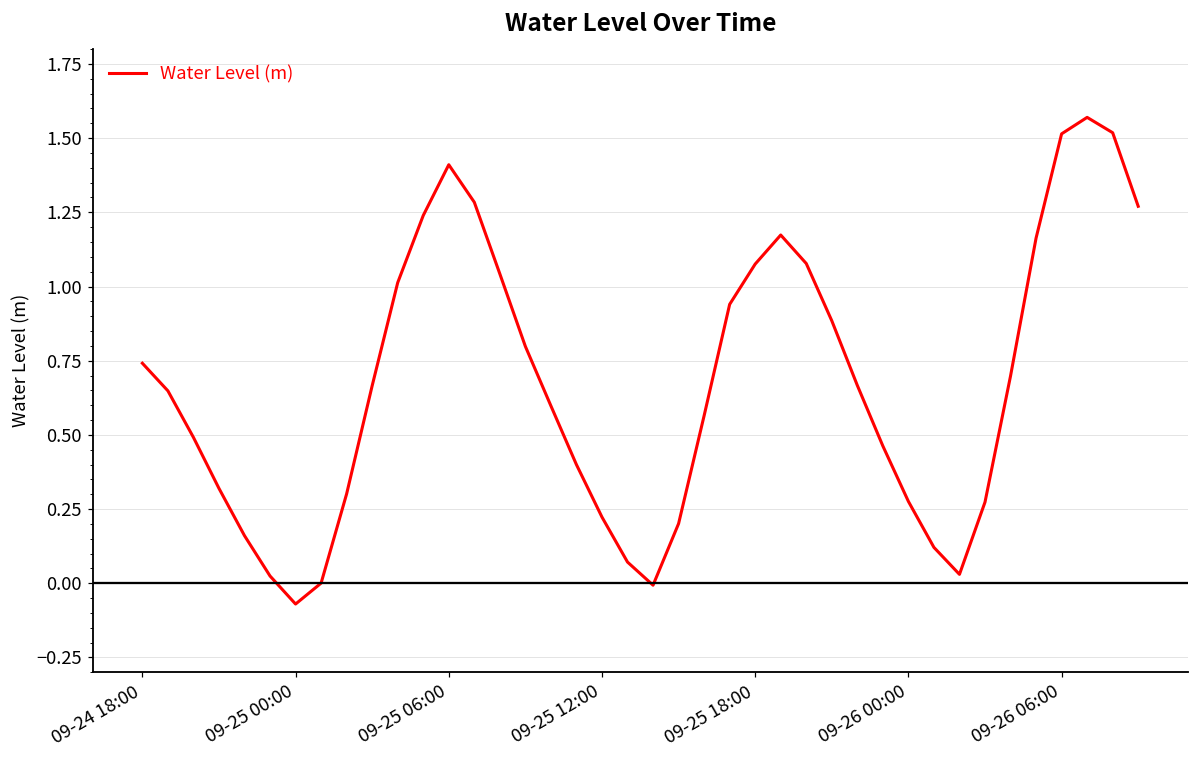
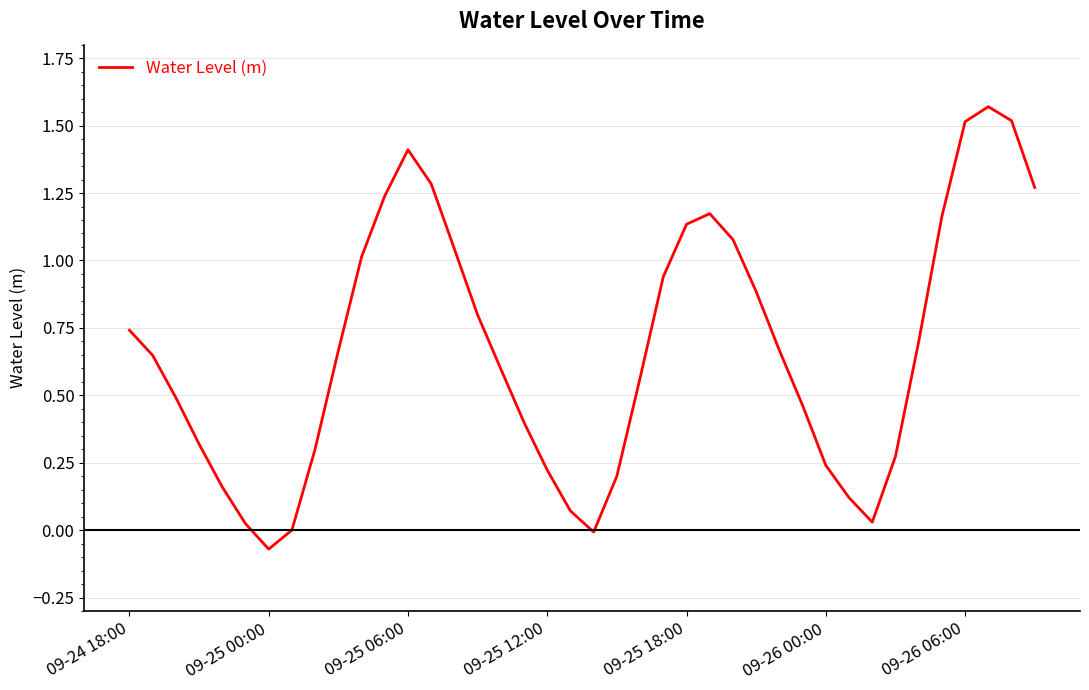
  {
    "09-24 18:00": 0.74,
    "09-25 00:00": -0.07,
    "09-25 06:00": 1.41,
    "09-25 12:00": 0.22,
-   "09-25 18:00": 1.08,
-   "09-26 00:00": 0.28,
+   "09-25 18:00": 1.13,
+   "09-26 00:00": 0.24,
    "09-26 06:00": 1.51
  }
